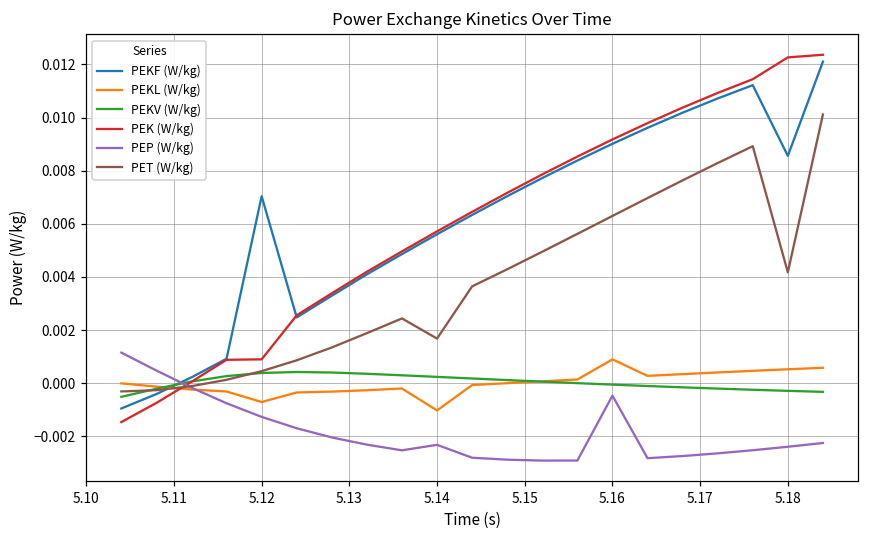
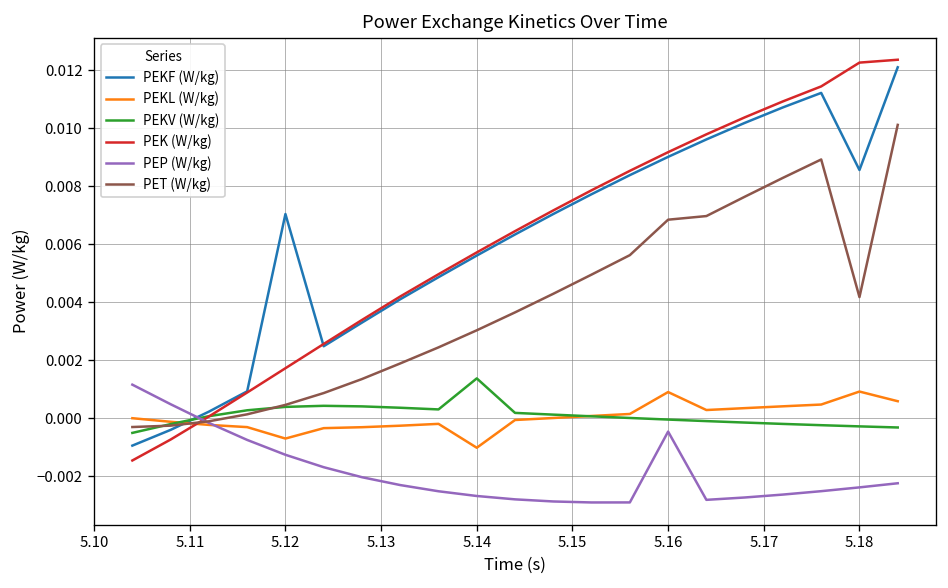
  {
    "PEKF (W/kg)": {
      "5.12": 0.0070,
      "5.14": 0.0056,
      "5.16": 0.0090,
      "5.18": 0.0086
    },
    "PEKL (W/kg)": {
      "5.12": -0.0007,
      "5.14": -0.0010,
      "5.16": 0.0009,
-     "5.18": 0.0005
+     "5.18": 0.0009
    },
    "PEKV (W/kg)": {
-     "5.14": 0.0002,
+     "5.14": 0.0014,
      "5.16": -0.0001,
      "5.18": -0.0003
    },
    "PEK (W/kg)": {
-     "5.12": 0.0009,
+     "5.12": 0.0017,
      "5.14": 0.0057,
      "5.16": 0.0092,
      "5.18": 0.0123
    },
    "PEP (W/kg)": {
      "5.12": -0.0013,
-     "5.14": -0.0023,
+     "5.14": -0.0027,
      "5.16": -0.0005,
      "5.18": -0.0024
    },
    "PET (W/kg)": {
-     "5.14": 0.0017,
-     "5.16": 0.0063,
+     "5.14": 0.0030,
+     "5.16": 0.0068,
      "5.18": 0.0042
    }
  }
